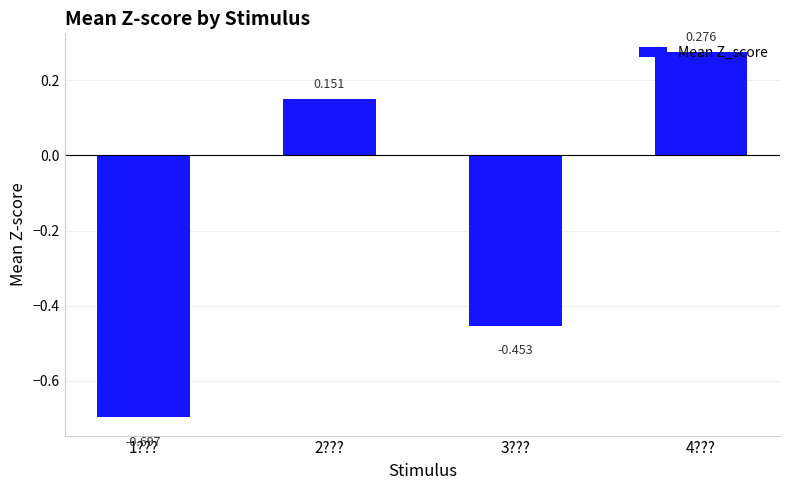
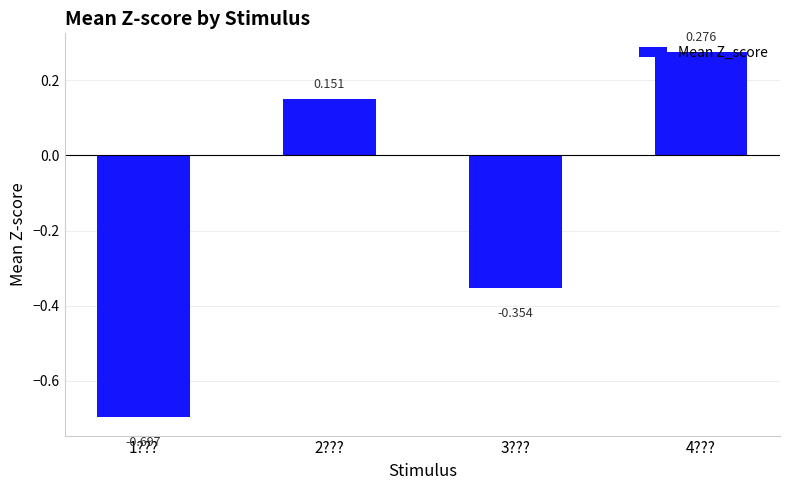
  {
    "1???": -0.697,
    "2???": 0.151,
-   "3???": -0.453,
+   "3???": -0.354,
    "4???": 0.276
  }
